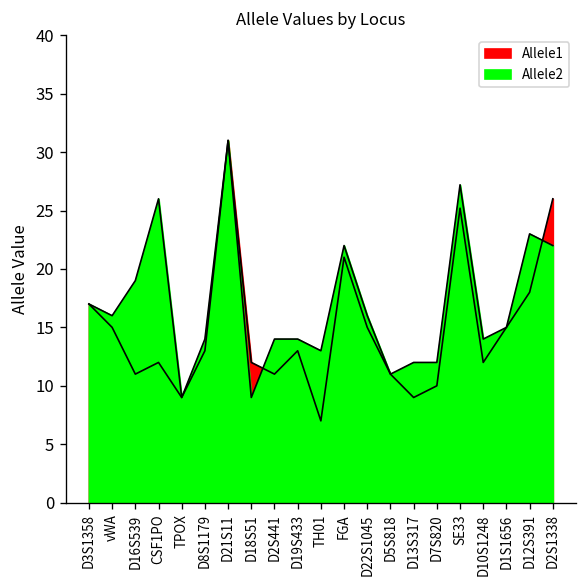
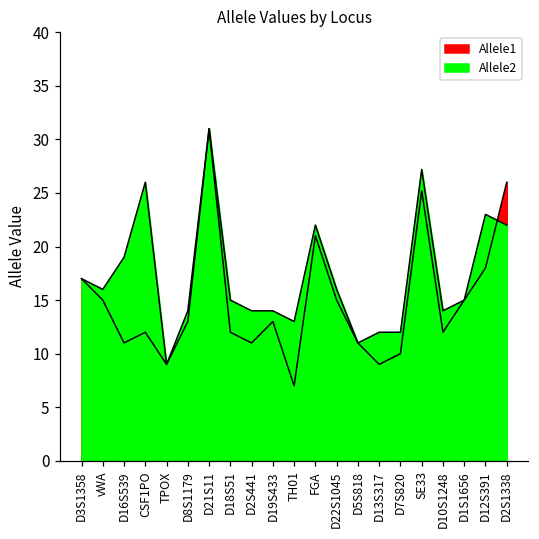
  {
    "Allele1": {
      "vWA": 15,
      "D16S539": 11,
      "CSF1PO": 12,
      "D8S1179": 13,
      "D18S51": 12,
      "D2S441": 11,
      "D19S433": 13,
      "TH01": 7,
      "FGA": 21,
      "D22S1045": 15,
      "D13S317": 9,
      "D7S820": 10,
      "SE33": 25,
      "D10S1248": 12,
      "D12S391": 18,
      "D2S1338": 26
    },
    "Allele2": {
      "vWA": 16,
      "D16S539": 19,
      "CSF1PO": 26,
      "D8S1179": 14,
-     "D18S51": 9,
+     "D18S51": 15,
      "D2S441": 14,
      "D19S433": 14,
      "TH01": 13,
      "FGA": 22,
      "D22S1045": 16,
      "D13S317": 12,
      "D7S820": 12,
      "SE33": 27,
      "D10S1248": 14,
      "D12S391": 23,
      "D2S1338": 22
    }
  }
